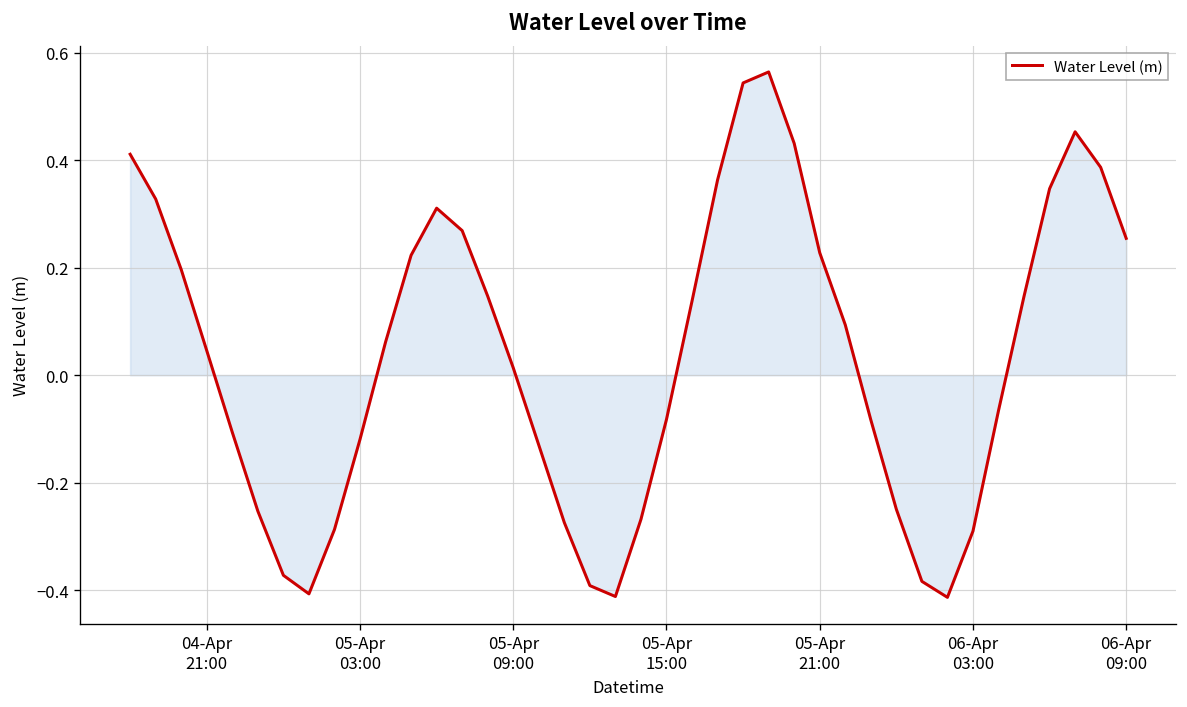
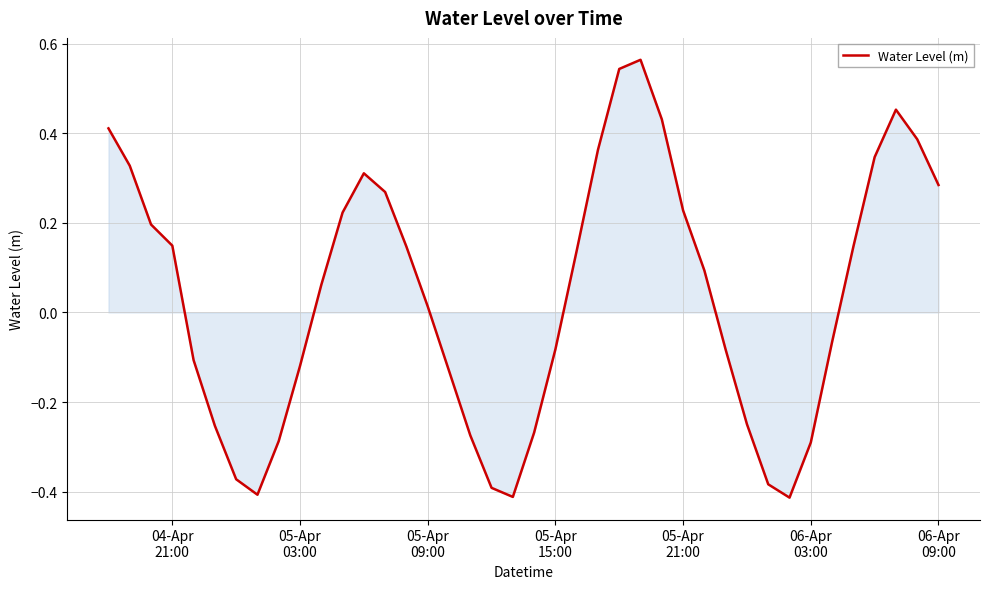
  {
    "Water Level (m)": {
-     "04-Apr 21:00": 0.05,
+     "04-Apr 21:00": 0.15,
      "05-Apr 03:00": -0.12,
      "05-Apr 15:00": -0.08,
      "06-Apr 03:00": -0.29,
-     "06-Apr 09:00": 0.25
+     "06-Apr 09:00": 0.28
    }
  }
